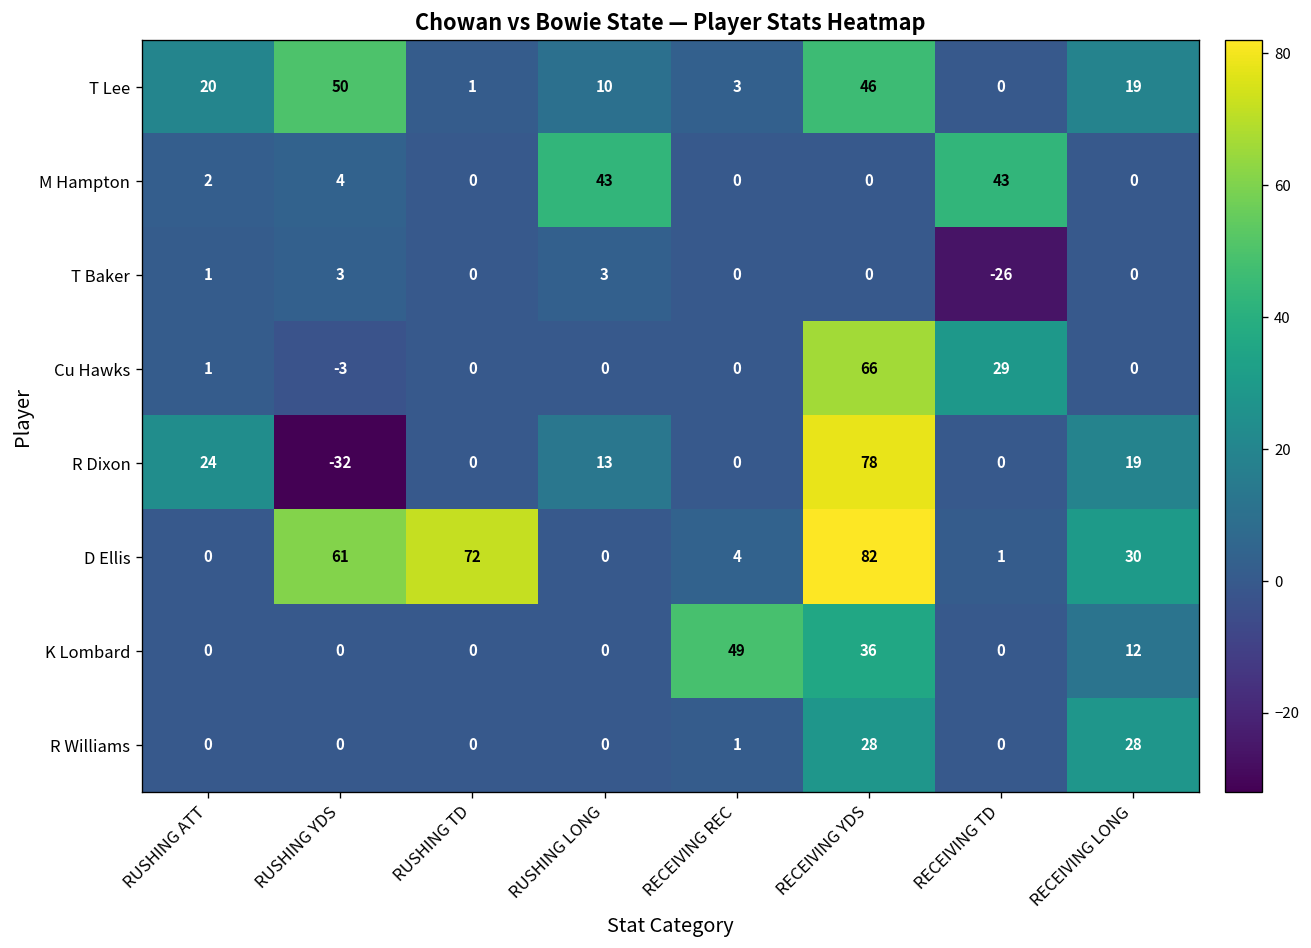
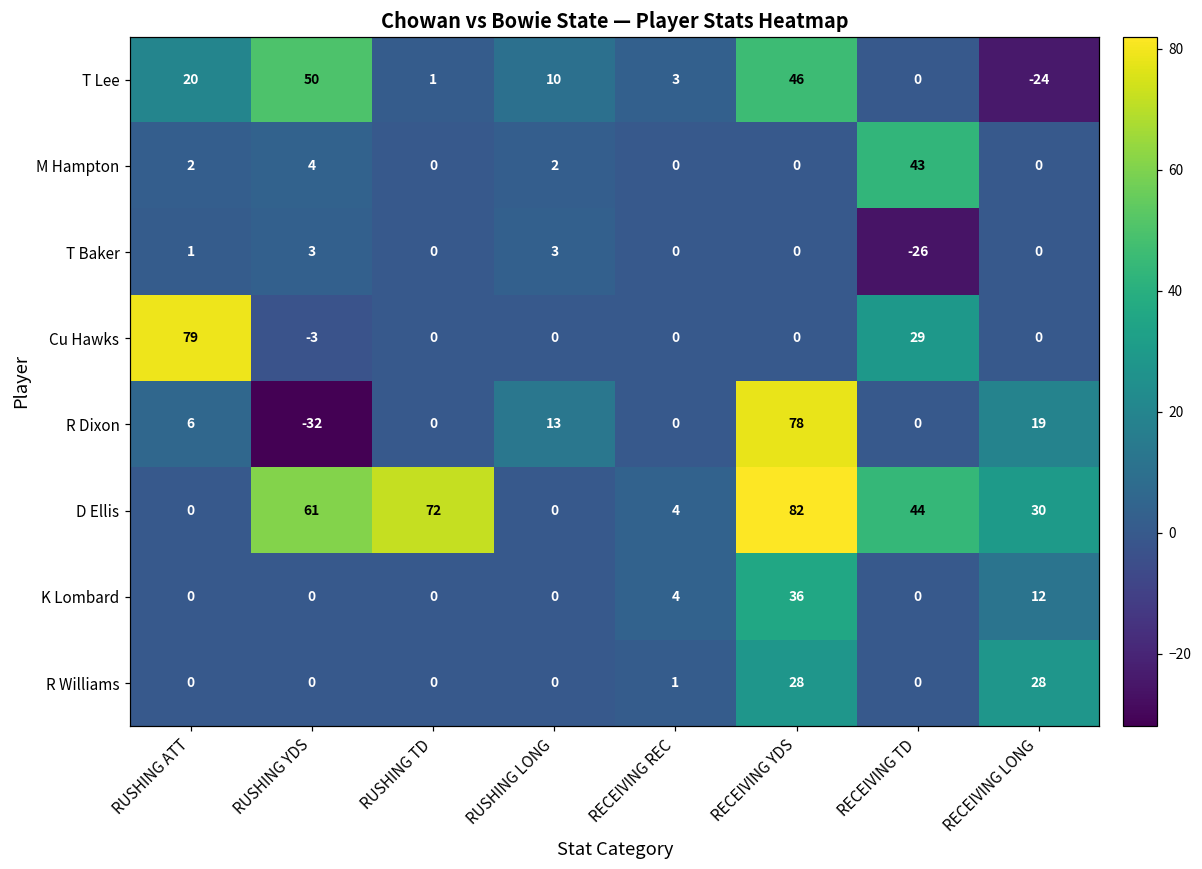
  {
    "T Lee": {
      "RUSHING ATT": 20,
      "RUSHING YDS": 50,
      "RUSHING TD": 1,
      "RUSHING LONG": 10,
      "RECEIVING REC": 3,
      "RECEIVING YDS": 46,
      "RECEIVING TD": 0,
-     "RECEIVING LONG": 19
+     "RECEIVING LONG": -24
    },
    "M Hampton": {
      "RUSHING ATT": 2,
      "RUSHING YDS": 4,
      "RUSHING TD": 0,
-     "RUSHING LONG": 43,
+     "RUSHING LONG": 2,
      "RECEIVING REC": 0,
      "RECEIVING YDS": 0,
      "RECEIVING TD": 43,
      "RECEIVING LONG": 0
    },
    "T Baker": {
      "RUSHING ATT": 1,
      "RUSHING YDS": 3,
      "RUSHING TD": 0,
      "RUSHING LONG": 3,
      "RECEIVING REC": 0,
      "RECEIVING YDS": 0,
      "RECEIVING TD": -26,
      "RECEIVING LONG": 0
    },
    "Cu Hawks": {
-     "RUSHING ATT": 1,
+     "RUSHING ATT": 79,
      "RUSHING YDS": -3,
      "RUSHING TD": 0,
      "RUSHING LONG": 0,
      "RECEIVING REC": 0,
-     "RECEIVING YDS": 66,
+     "RECEIVING YDS": 0,
      "RECEIVING TD": 29,
      "RECEIVING LONG": 0
    },
    "R Dixon": {
-     "RUSHING ATT": 24,
+     "RUSHING ATT": 6,
      "RUSHING YDS": -32,
      "RUSHING TD": 0,
      "RUSHING LONG": 13,
      "RECEIVING REC": 0,
      "RECEIVING YDS": 78,
      "RECEIVING TD": 0,
      "RECEIVING LONG": 19
    },
    "D Ellis": {
      "RUSHING ATT": 0,
      "RUSHING YDS": 61,
      "RUSHING TD": 72,
      "RUSHING LONG": 0,
      "RECEIVING REC": 4,
      "RECEIVING YDS": 82,
-     "RECEIVING TD": 1,
+     "RECEIVING TD": 44,
      "RECEIVING LONG": 30
    },
    "K Lombard": {
      "RUSHING ATT": 0,
      "RUSHING YDS": 0,
      "RUSHING TD": 0,
      "RUSHING LONG": 0,
-     "RECEIVING REC": 49,
+     "RECEIVING REC": 4,
      "RECEIVING YDS": 36,
      "RECEIVING TD": 0,
      "RECEIVING LONG": 12
    },
    "R Williams": {
      "RUSHING ATT": 0,
      "RUSHING YDS": 0,
      "RUSHING TD": 0,
      "RUSHING LONG": 0,
      "RECEIVING REC": 1,
      "RECEIVING YDS": 28,
      "RECEIVING TD": 0,
      "RECEIVING LONG": 28
    }
  }
